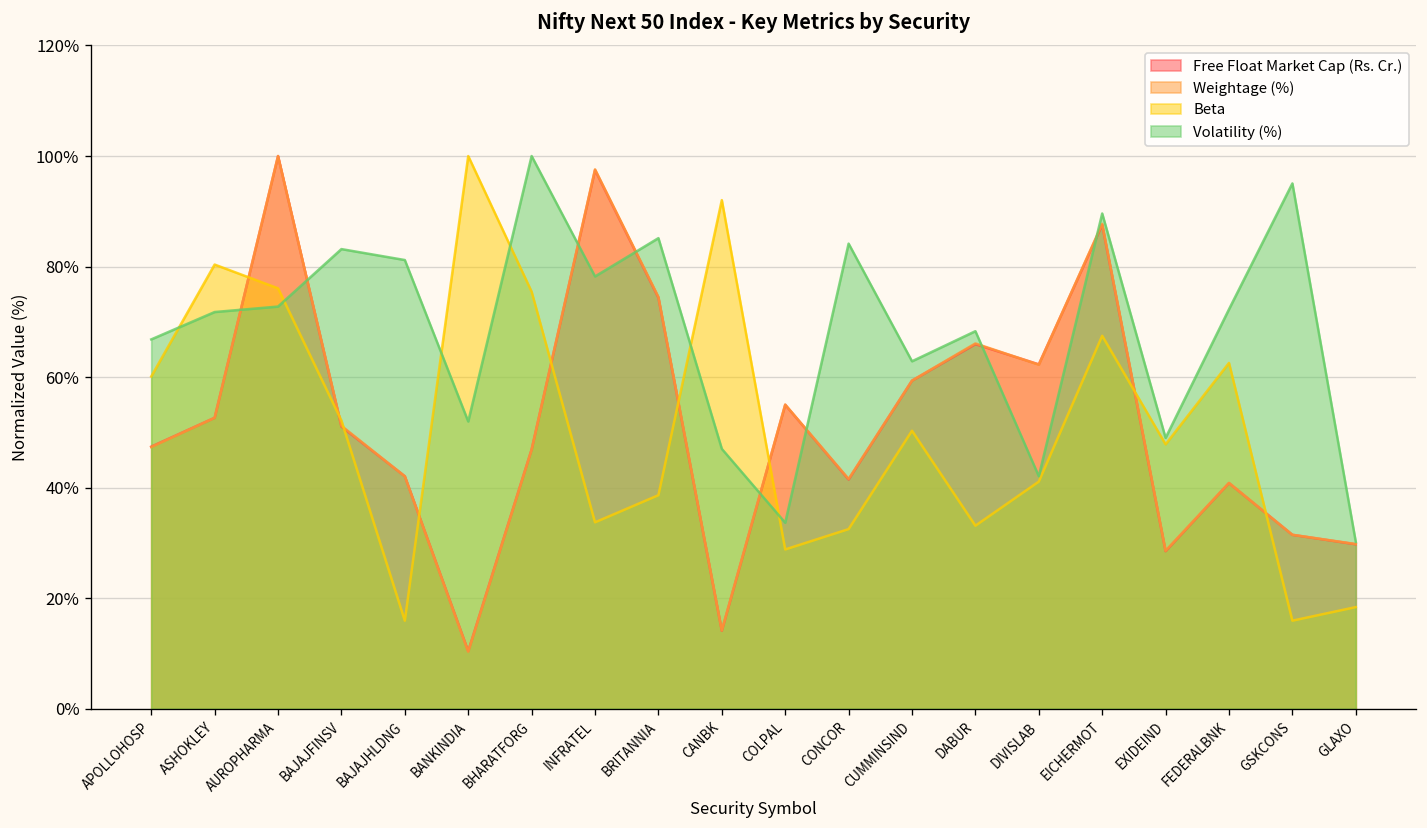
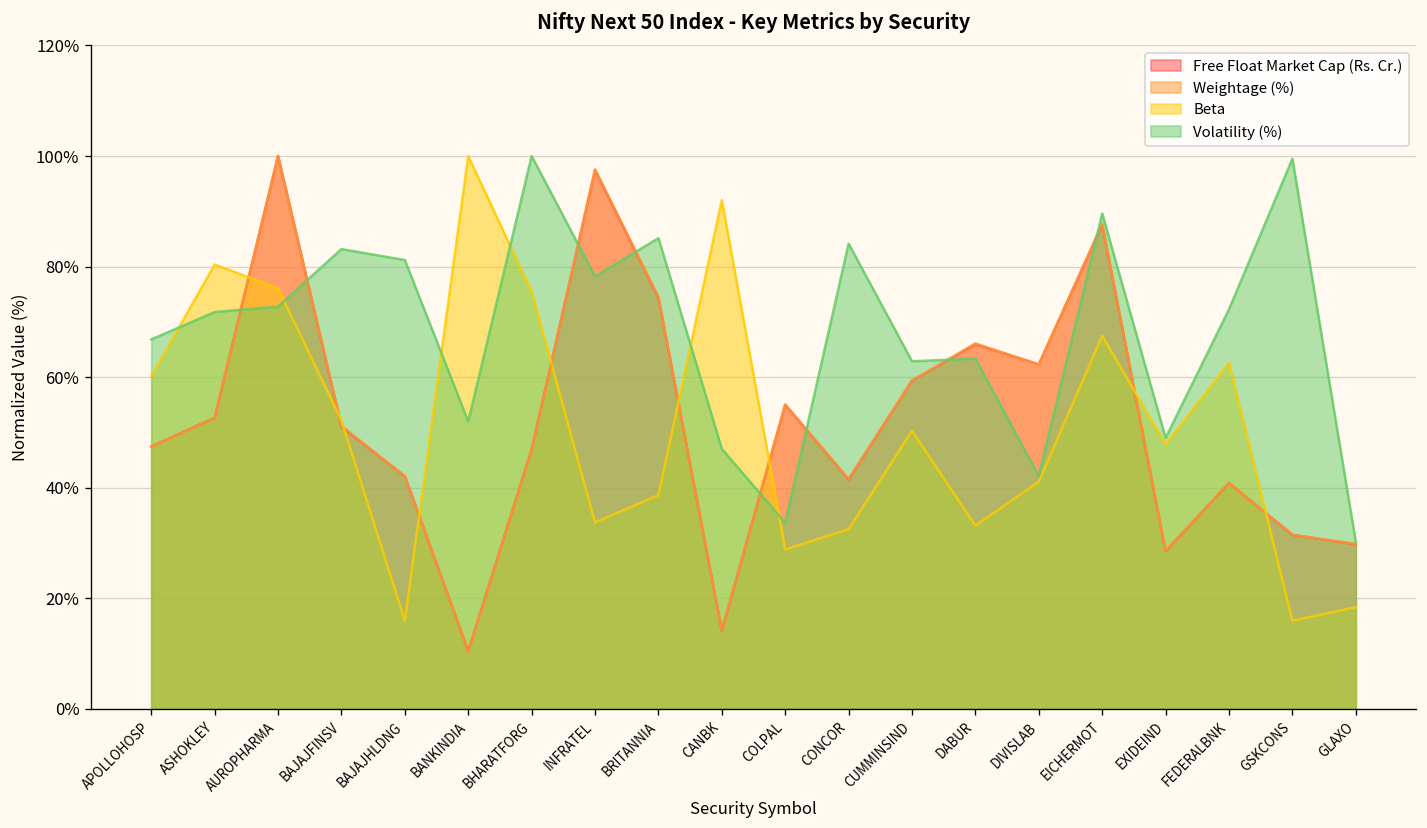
  {
    "Volatility (%)": {
      "APOLLOHOSP": "67%",
      "ASHOKLEY": "72%",
      "AUROPHARMA": "73%",
      "BAJAJFINSV": "83%",
      "BAJAJHLDNG": "81%",
      "BANKINDIA": "52%",
      "BHARATFORG": "100%",
      "INFRATEL": "78%",
      "BRITANNIA": "85%",
      "CANBK": "47%",
      "COLPAL": "34%",
      "CONCOR": "84%",
      "CUMMINSIND": "63%",
-     "DABUR": "68%",
+     "DABUR": "63%",
      "DIVISLAB": "42%",
      "EICHERMOT": "90%",
      "EXIDEIND": "49%",
      "FEDERALBNK": "72%",
-     "GSKCONS": "95%"
+     "GSKCONS": "100%"
    }
  }
